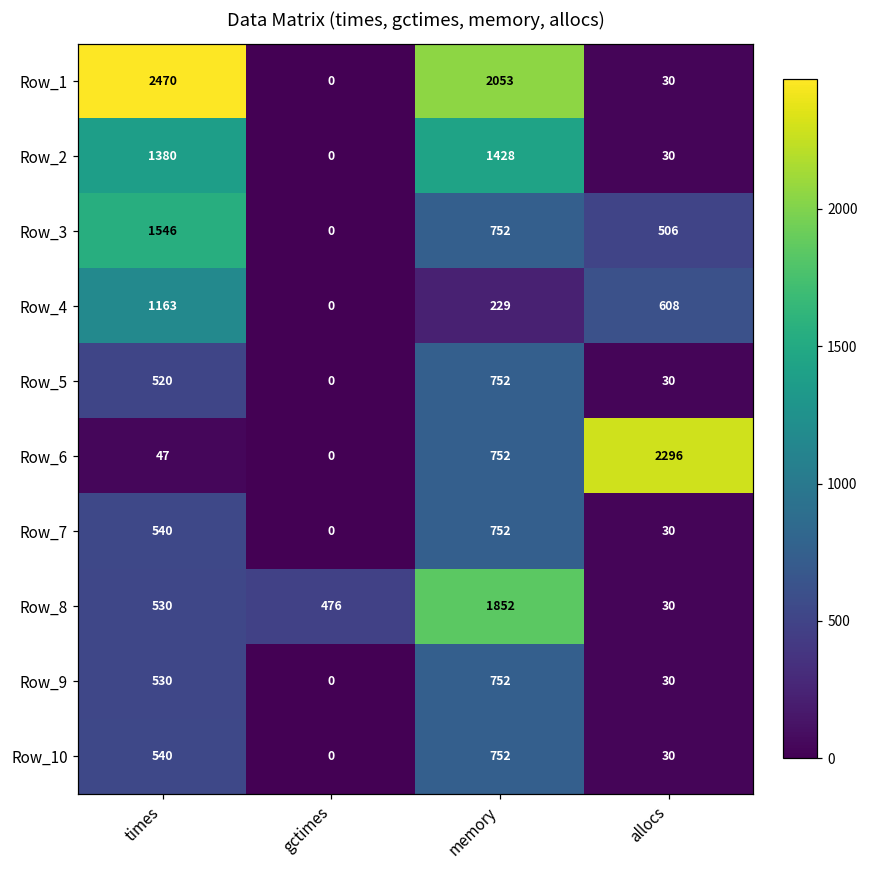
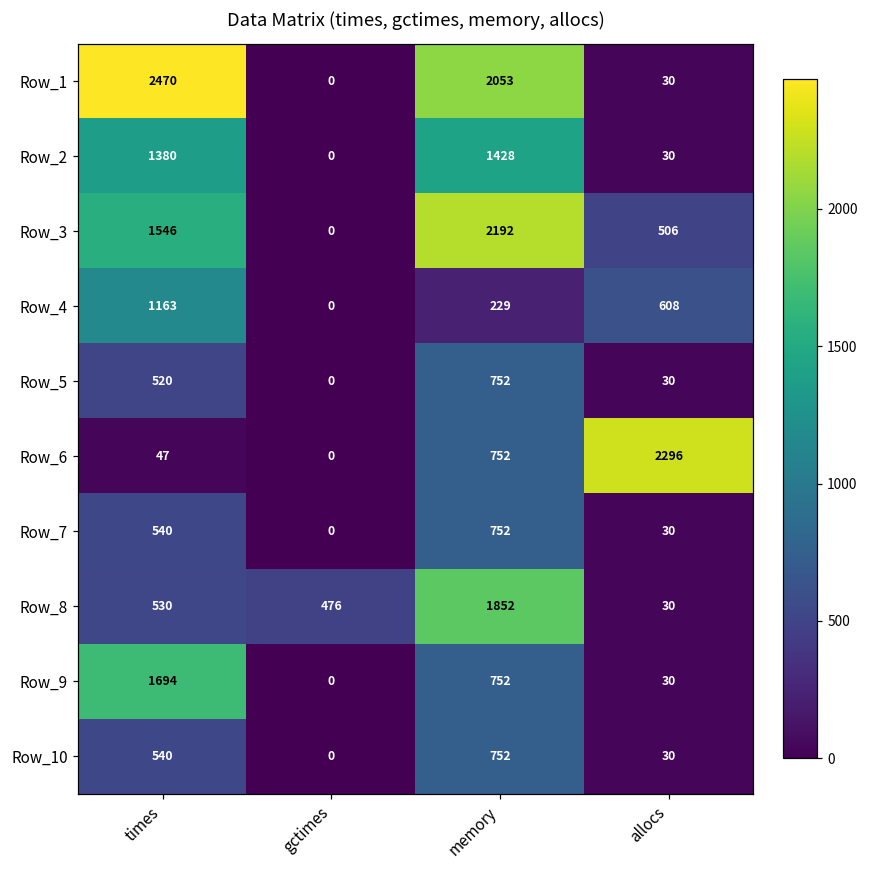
  {
    "Row_1": {
      "times": 2470,
      "gctimes": 0,
      "memory": 2053,
      "allocs": 30
    },
    "Row_2": {
      "times": 1380,
      "gctimes": 0,
      "memory": 1428,
      "allocs": 30
    },
    "Row_3": {
      "times": 1546,
      "gctimes": 0,
-     "memory": 752,
+     "memory": 2192,
      "allocs": 506
    },
    "Row_4": {
      "times": 1163,
      "gctimes": 0,
      "memory": 229,
      "allocs": 608
    },
    "Row_5": {
      "times": 520,
      "gctimes": 0,
      "memory": 752,
      "allocs": 30
    },
    "Row_6": {
      "times": 47,
      "gctimes": 0,
      "memory": 752,
      "allocs": 2296
    },
    "Row_7": {
      "times": 540,
      "gctimes": 0,
      "memory": 752,
      "allocs": 30
    },
    "Row_8": {
      "times": 530,
      "gctimes": 476,
      "memory": 1852,
      "allocs": 30
    },
    "Row_9": {
-     "times": 530,
+     "times": 1694,
      "gctimes": 0,
      "memory": 752,
      "allocs": 30
    },
    "Row_10": {
      "times": 540,
      "gctimes": 0,
      "memory": 752,
      "allocs": 30
    }
  }
